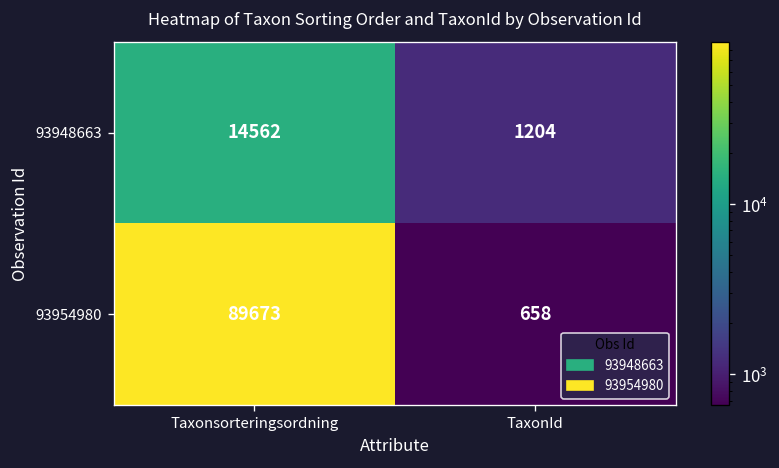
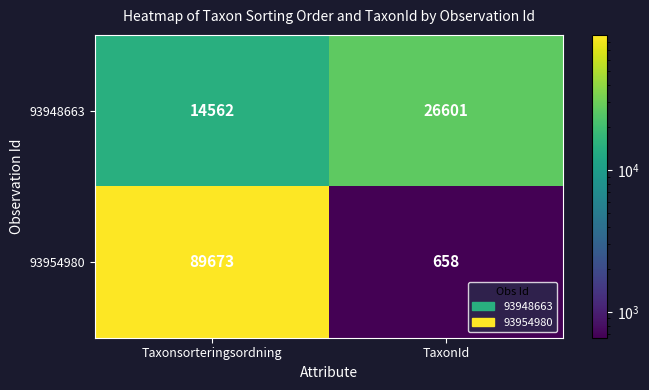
  {
    "93948663": {
      "Taxonsorteringsordning": 14562,
-     "TaxonId": 1204
+     "TaxonId": 26601
    },
    "93954980": {
      "Taxonsorteringsordning": 89673,
      "TaxonId": 658
    }
  }
